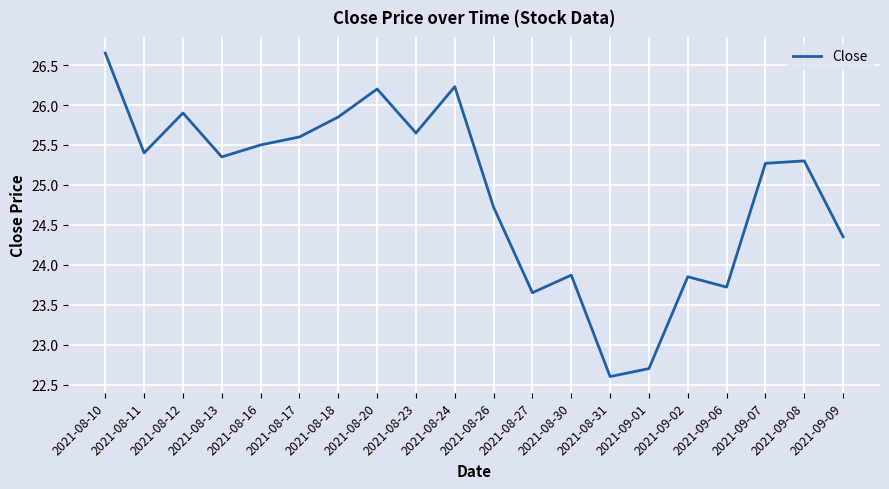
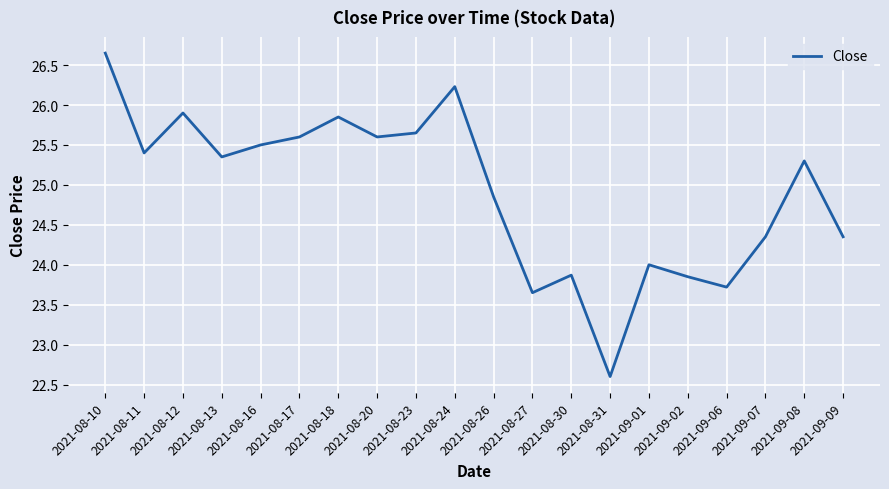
  {
    "2021-08-10": 26.7,
    "2021-08-11": 25.4,
    "2021-08-12": 25.9,
    "2021-08-13": 25.4,
    "2021-08-16": 25.5,
    "2021-08-17": 25.6,
    "2021-08-18": 25.9,
-   "2021-08-20": 26.2,
+   "2021-08-20": 25.6,
    "2021-08-23": 25.7,
    "2021-08-24": 26.2,
-   "2021-08-26": 24.7,
+   "2021-08-26": 24.9,
    "2021-08-27": 23.7,
    "2021-08-30": 23.9,
    "2021-08-31": 22.6,
-   "2021-09-01": 22.7,
+   "2021-09-01": 24.0,
    "2021-09-02": 23.9,
    "2021-09-06": 23.7,
-   "2021-09-07": 25.3,
+   "2021-09-07": 24.4,
    "2021-09-08": 25.3,
    "2021-09-09": 24.4
  }
